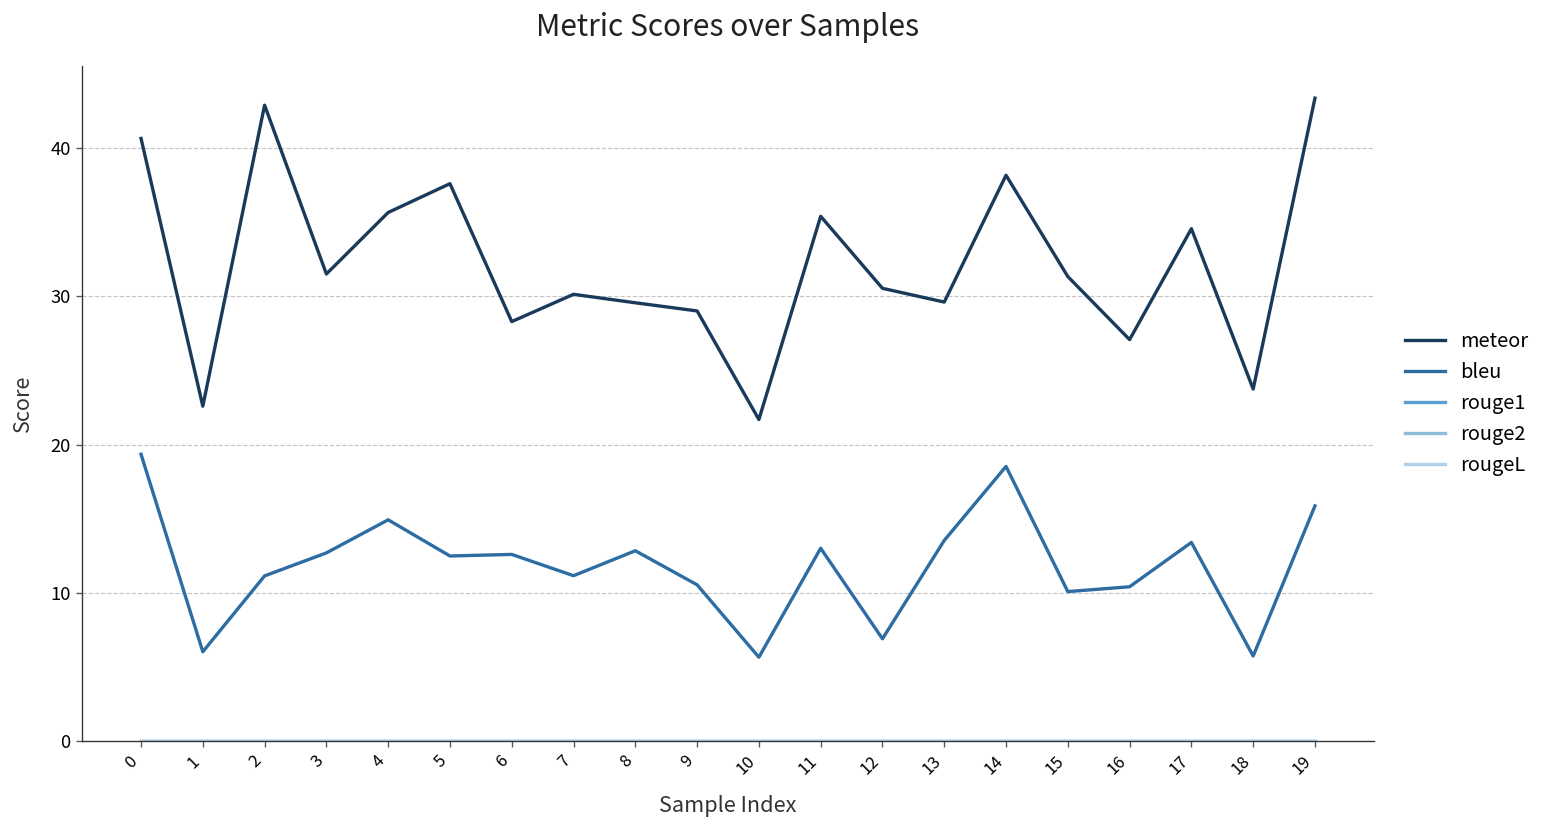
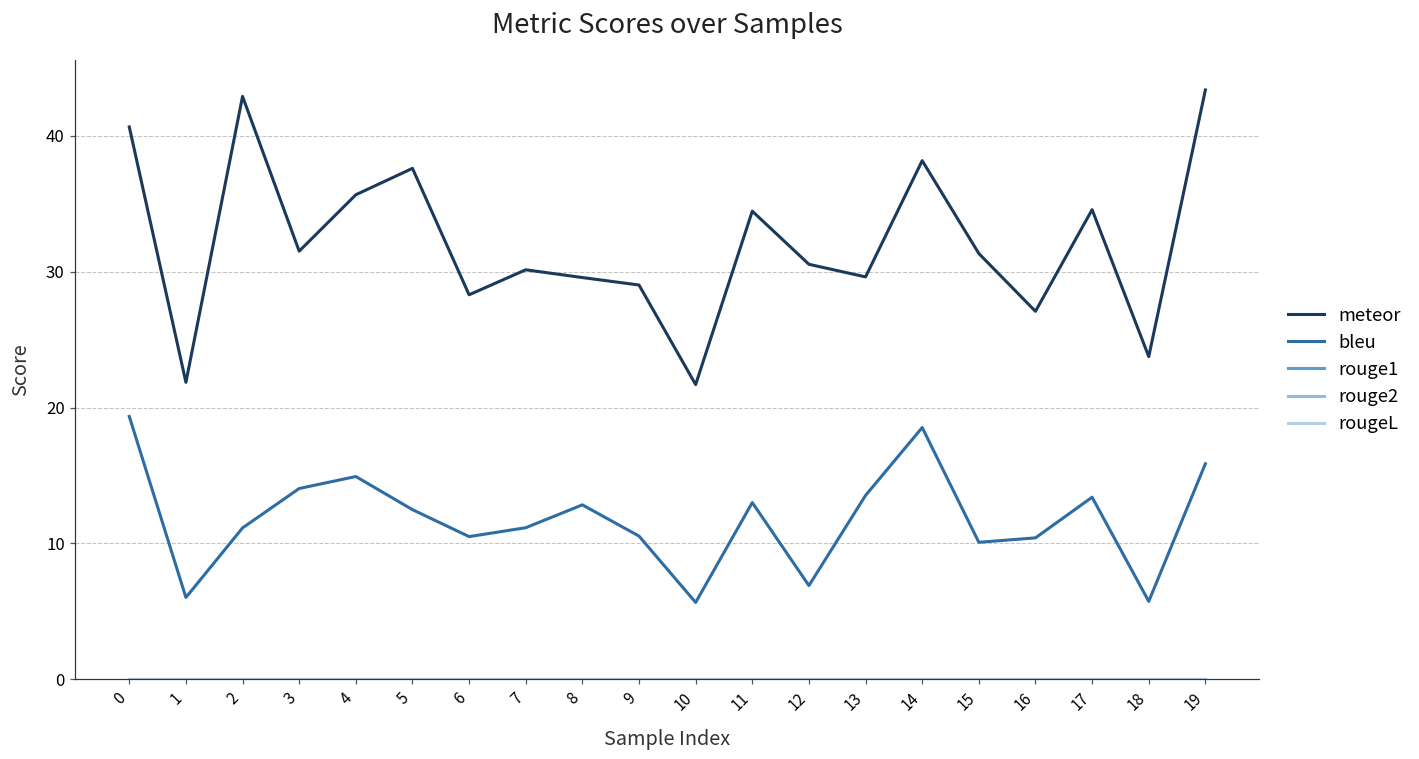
  {
    "meteor": {
      "0": 40.7,
-     "1": 22.6,
+     "1": 21.9,
      "2": 42.9,
      "3": 31.5,
      "4": 35.7,
      "5": 37.6,
      "6": 28.3,
      "7": 30.1,
      "8": 29.6,
      "9": 29.0,
      "10": 21.7,
-     "11": 35.4,
+     "11": 34.5,
      "12": 30.5,
      "13": 29.6,
      "14": 38.2,
      "15": 31.3,
      "16": 27.1,
      "17": 34.6,
      "18": 23.8,
      "19": 43.4
    },
    "bleu": {
      "0": 19.3,
      "1": 6.0,
      "2": 11.1,
-     "3": 12.7,
+     "3": 14.0,
      "4": 14.9,
      "5": 12.5,
-     "6": 12.6,
+     "6": 10.5,
      "7": 11.2,
      "8": 12.8,
      "9": 10.5,
      "10": 5.7,
      "11": 13.0,
      "12": 6.9,
      "13": 13.5,
      "14": 18.5,
      "15": 10.1,
      "16": 10.4,
      "17": 13.4,
      "18": 5.7,
      "19": 15.9
    },
    "rougeL": {
      "0": 0.0,
      "1": 0.0,
      "2": 0.0,
      "3": 0.0,
      "4": 0.0,
      "5": 0.0,
      "6": 0.0,
      "7": 0.0,
      "8": 0.0,
      "9": 0.0,
      "10": 0.0,
      "11": 0.0,
      "12": 0.0,
      "13": 0.0,
      "14": 0.0,
      "15": 0.0,
      "16": 0.0,
      "17": 0.0,
      "18": 0.0,
      "19": 0.0
    }
  }
